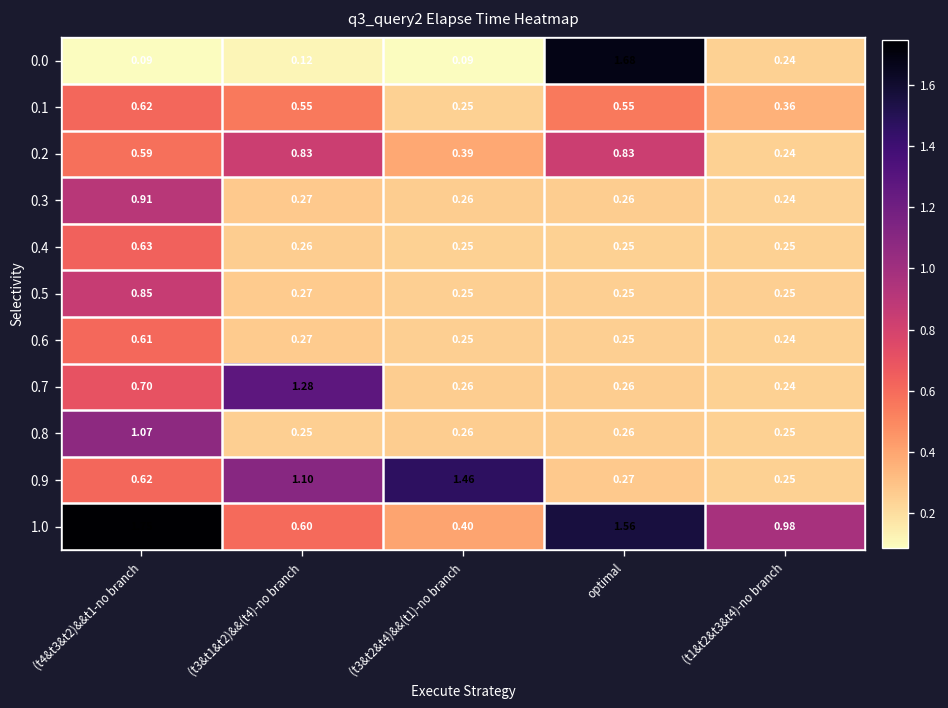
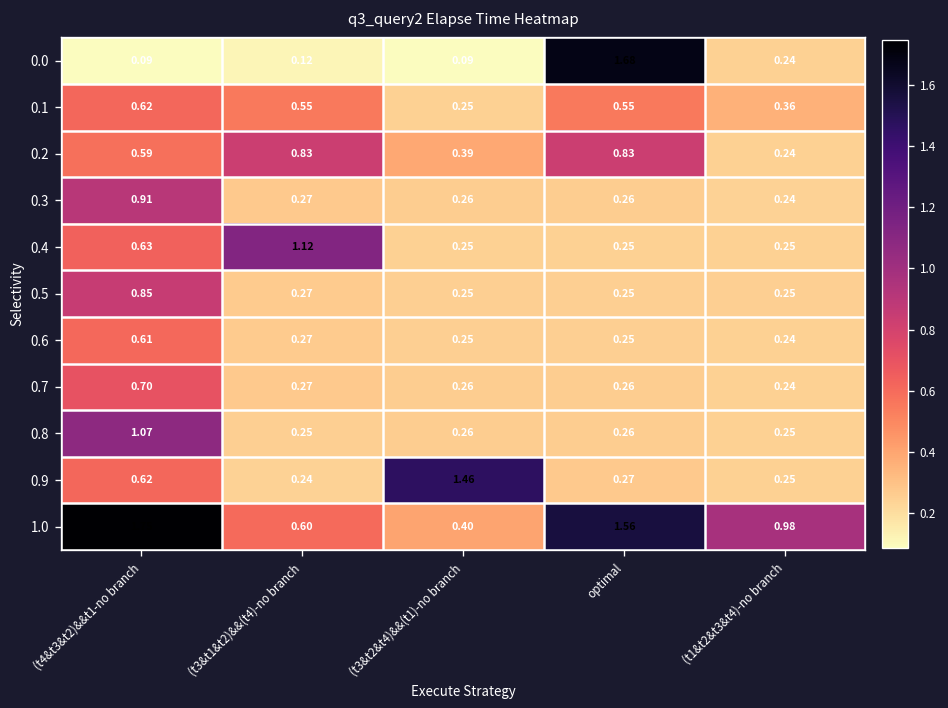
  {
    "0.0": {
      "(t4&t3&t2)&&t1-no branch": 0.09,
      "(t3&t1&t2)&&(t4)-no branch": 0.12,
      "(t3&t2&t4)&&(t1)-no branch": 0.09,
      "(t1&t2&t3&t4)-no branch": 0.24
    },
    "0.1": {
      "(t4&t3&t2)&&t1-no branch": 0.62,
      "(t3&t1&t2)&&(t4)-no branch": 0.55,
      "(t3&t2&t4)&&(t1)-no branch": 0.25,
      "optimal": 0.55,
      "(t1&t2&t3&t4)-no branch": 0.36
    },
    "0.2": {
      "(t4&t3&t2)&&t1-no branch": 0.59,
      "(t3&t1&t2)&&(t4)-no branch": 0.83,
      "(t3&t2&t4)&&(t1)-no branch": 0.39,
      "optimal": 0.83,
      "(t1&t2&t3&t4)-no branch": 0.24
    },
    "0.3": {
      "(t4&t3&t2)&&t1-no branch": 0.91,
      "(t3&t1&t2)&&(t4)-no branch": 0.27,
      "(t3&t2&t4)&&(t1)-no branch": 0.26,
      "optimal": 0.26,
      "(t1&t2&t3&t4)-no branch": 0.24
    },
    "0.4": {
      "(t4&t3&t2)&&t1-no branch": 0.63,
-     "(t3&t1&t2)&&(t4)-no branch": 0.26,
+     "(t3&t1&t2)&&(t4)-no branch": 1.12,
      "(t3&t2&t4)&&(t1)-no branch": 0.25,
      "optimal": 0.25,
      "(t1&t2&t3&t4)-no branch": 0.25
    },
    "0.5": {
      "(t4&t3&t2)&&t1-no branch": 0.85,
      "(t3&t1&t2)&&(t4)-no branch": 0.27,
      "(t3&t2&t4)&&(t1)-no branch": 0.25,
      "optimal": 0.25,
      "(t1&t2&t3&t4)-no branch": 0.25
    },
    "0.6": {
      "(t4&t3&t2)&&t1-no branch": 0.61,
      "(t3&t1&t2)&&(t4)-no branch": 0.27,
      "(t3&t2&t4)&&(t1)-no branch": 0.25,
      "optimal": 0.25,
      "(t1&t2&t3&t4)-no branch": 0.24
    },
    "0.7": {
      "(t4&t3&t2)&&t1-no branch": 0.70,
-     "(t3&t1&t2)&&(t4)-no branch": 1.28,
+     "(t3&t1&t2)&&(t4)-no branch": 0.27,
      "(t3&t2&t4)&&(t1)-no branch": 0.26,
      "optimal": 0.26,
      "(t1&t2&t3&t4)-no branch": 0.24
    },
    "0.8": {
      "(t4&t3&t2)&&t1-no branch": 1.07,
      "(t3&t1&t2)&&(t4)-no branch": 0.25,
      "(t3&t2&t4)&&(t1)-no branch": 0.26,
      "optimal": 0.26,
      "(t1&t2&t3&t4)-no branch": 0.25
    },
    "0.9": {
      "(t4&t3&t2)&&t1-no branch": 0.62,
-     "(t3&t1&t2)&&(t4)-no branch": 1.10,
+     "(t3&t1&t2)&&(t4)-no branch": 0.24,
      "(t3&t2&t4)&&(t1)-no branch": 1.46,
      "optimal": 0.27,
      "(t1&t2&t3&t4)-no branch": 0.25
    },
    "1.0": {
      "(t3&t1&t2)&&(t4)-no branch": 0.60,
      "(t3&t2&t4)&&(t1)-no branch": 0.40,
      "optimal": 1.56,
      "(t1&t2&t3&t4)-no branch": 0.98
    }
  }
